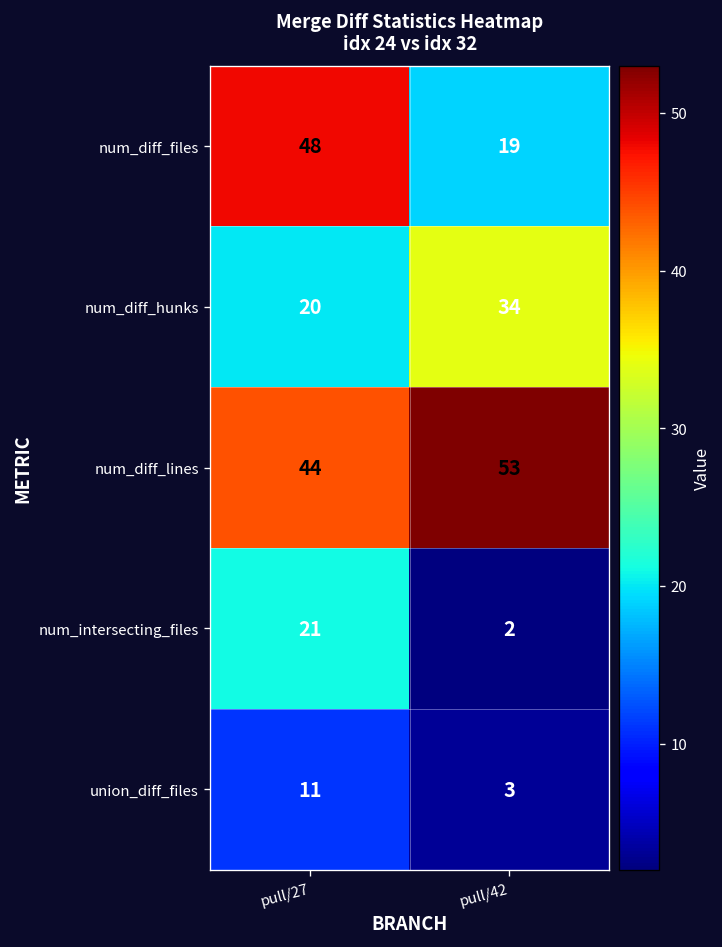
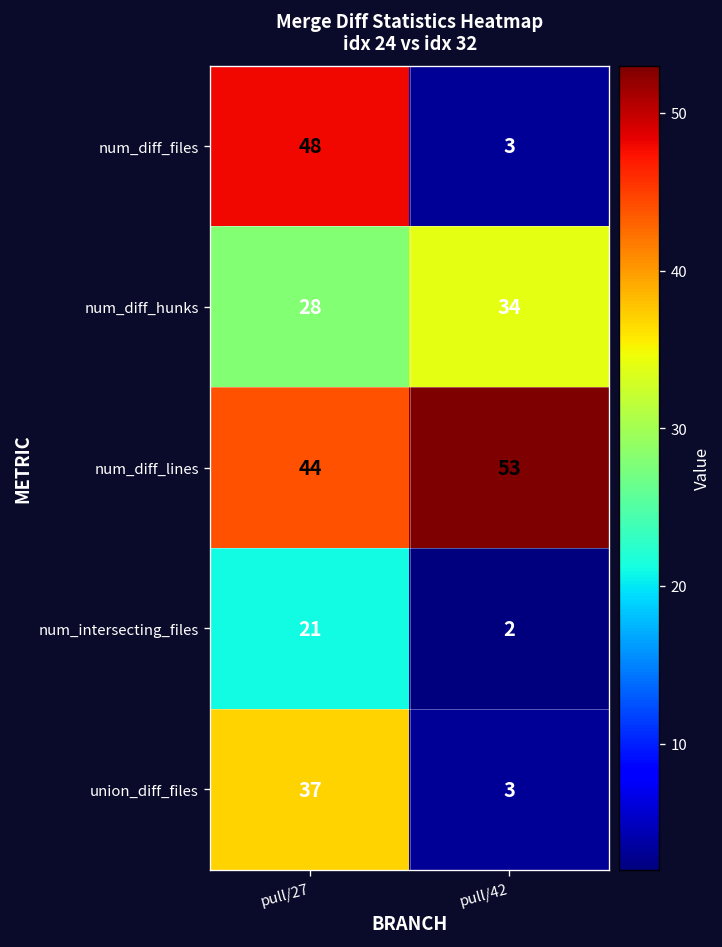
  {
    "num_diff_files": {
      "pull/27": 48,
-     "pull/42": 19
+     "pull/42": 3
    },
    "num_diff_hunks": {
-     "pull/27": 20,
+     "pull/27": 28,
      "pull/42": 34
    },
    "num_diff_lines": {
      "pull/27": 44,
      "pull/42": 53
    },
    "num_intersecting_files": {
      "pull/27": 21,
      "pull/42": 2
    },
    "union_diff_files": {
-     "pull/27": 11,
+     "pull/27": 37,
      "pull/42": 3
    }
  }
